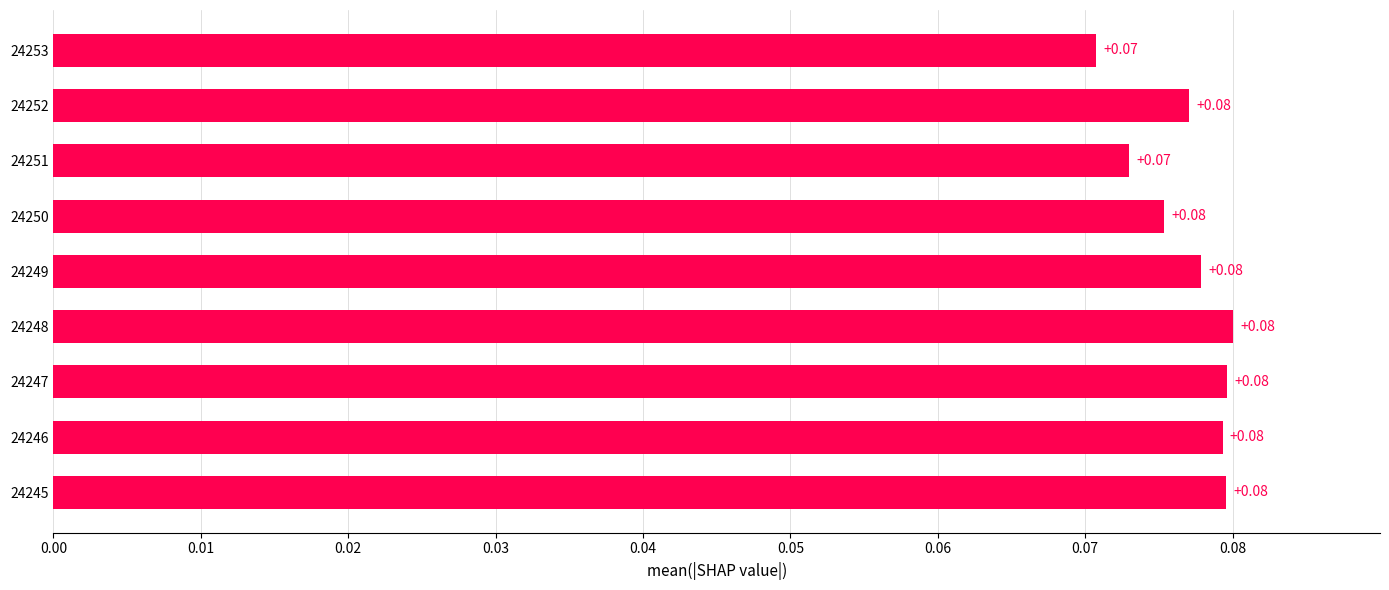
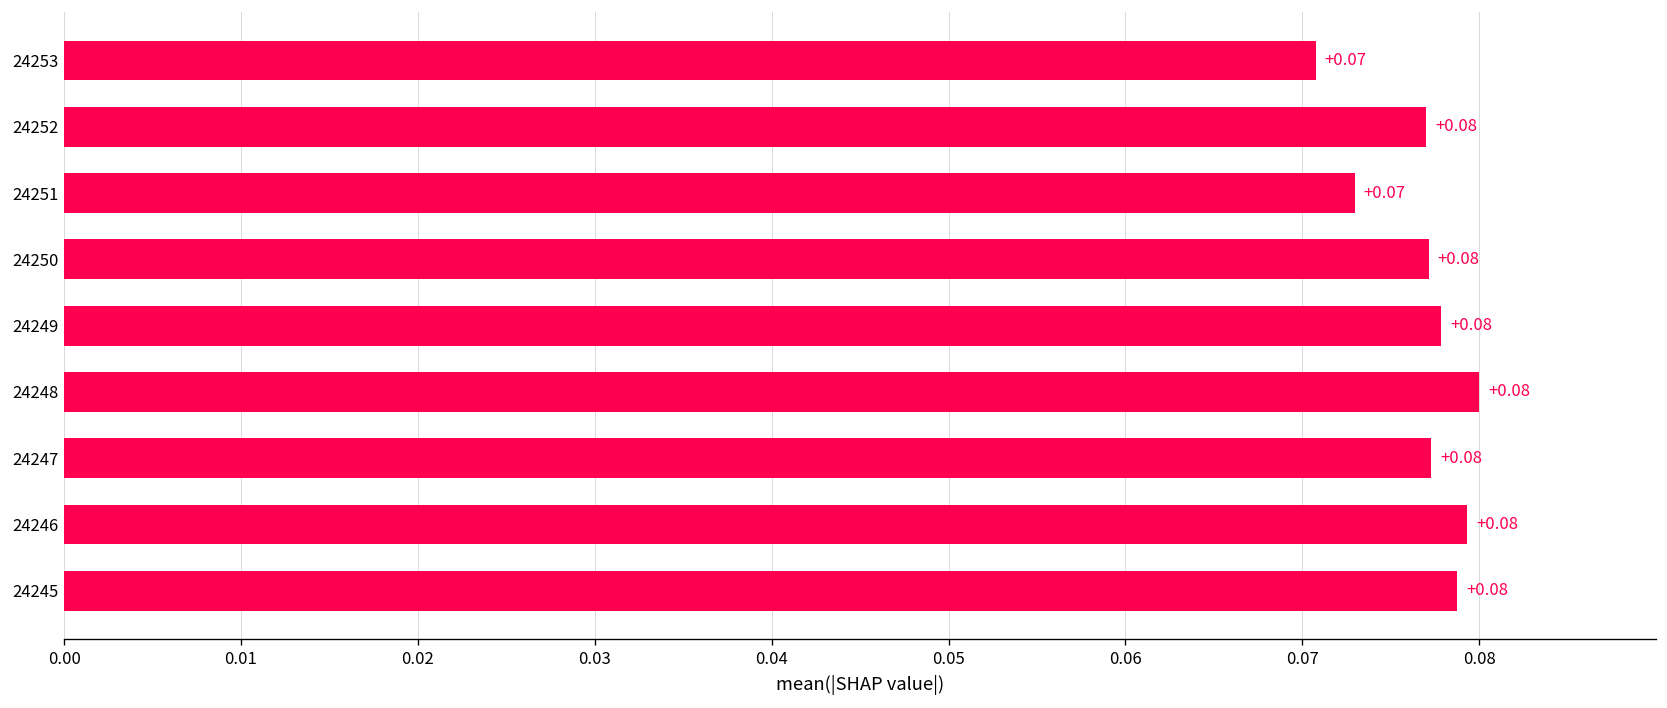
  {
-   "24250": 0.0753,
-   "24247": 0.0796,
-   "24245": 0.0796
+   "24250": 0.0772,
+   "24247": 0.0773,
+   "24245": 0.0788
  }
